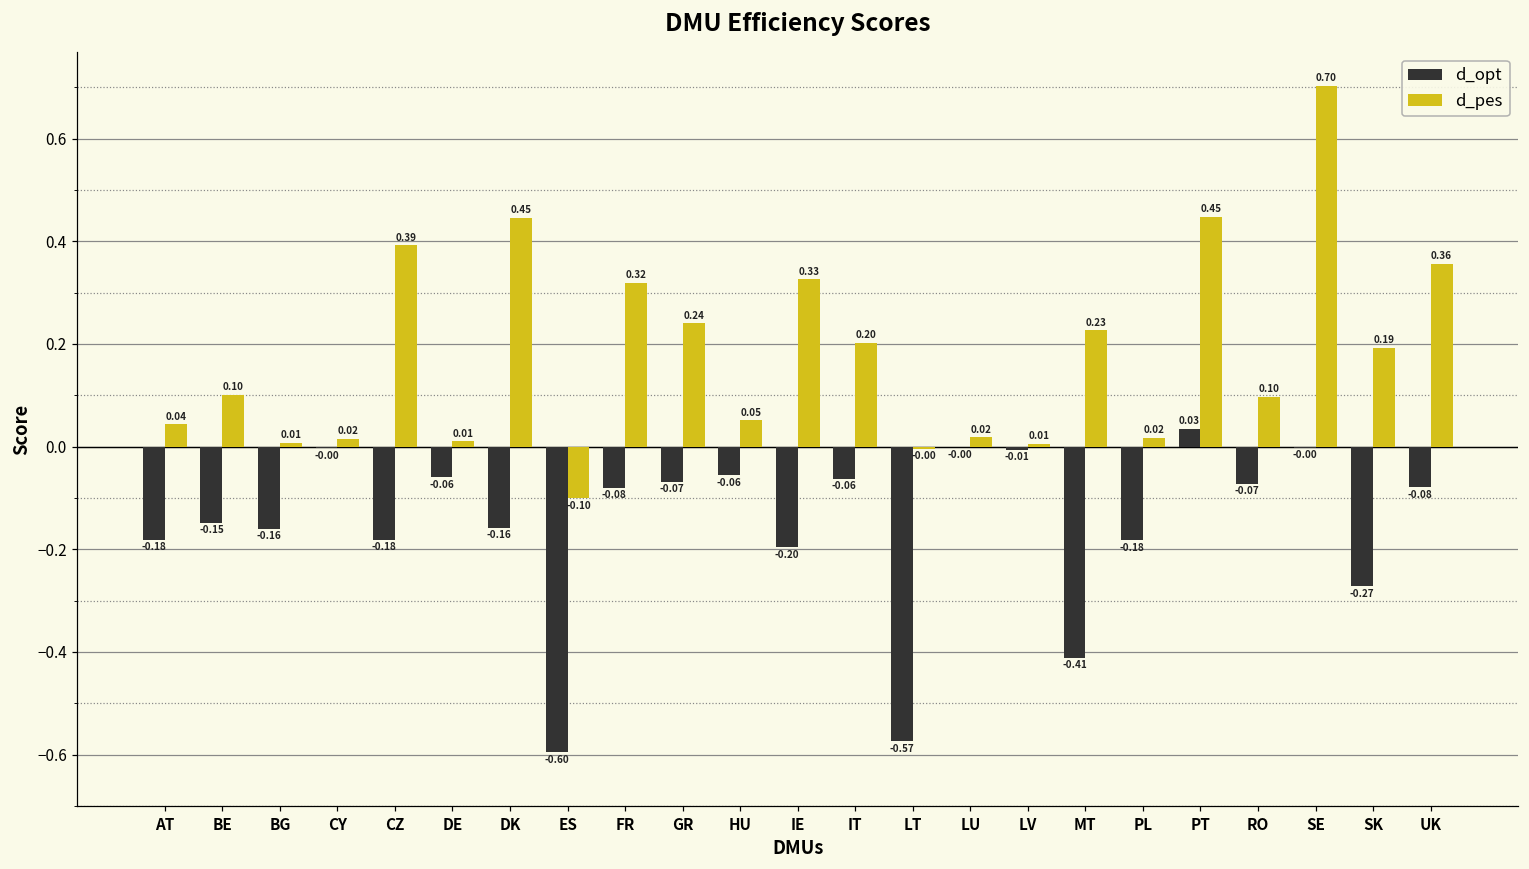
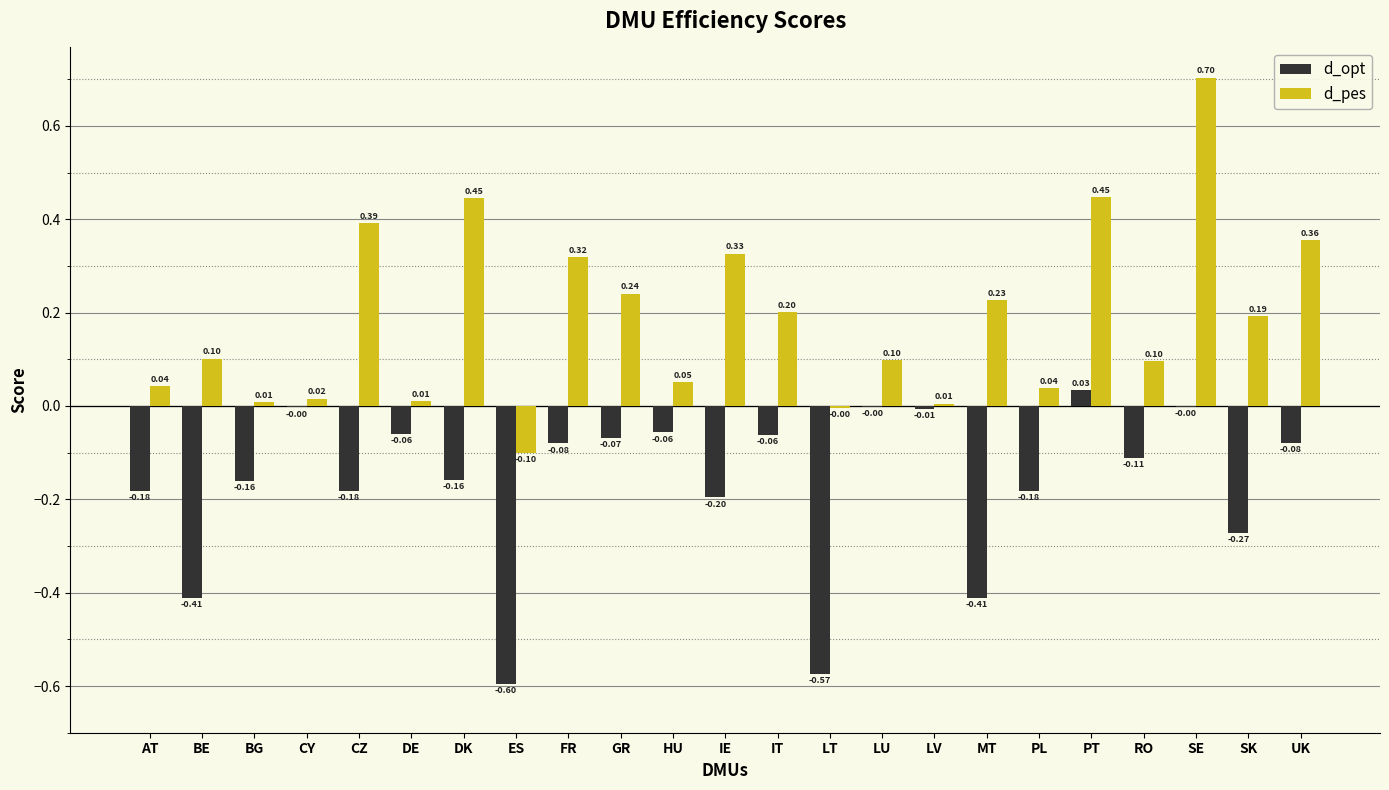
  {
    "d_opt": {
      "AT": -0.18,
-     "BE": -0.15,
+     "BE": -0.41,
      "BG": -0.16,
      "CY": -0.00,
      "CZ": -0.18,
      "DE": -0.06,
      "DK": -0.16,
      "ES": -0.60,
      "FR": -0.08,
      "GR": -0.07,
      "HU": -0.06,
      "IE": -0.20,
      "IT": -0.06,
      "LT": -0.57,
      "LU": -0.00,
      "LV": -0.01,
      "MT": -0.41,
      "PL": -0.18,
      "PT": 0.03,
-     "RO": -0.07,
+     "RO": -0.11,
      "SE": -0.00,
      "SK": -0.27,
      "UK": -0.08
    },
    "d_pes": {
      "AT": 0.04,
      "BE": 0.10,
      "BG": 0.01,
      "CY": 0.02,
      "CZ": 0.39,
      "DE": 0.01,
      "DK": 0.45,
      "ES": -0.10,
      "FR": 0.32,
      "GR": 0.24,
      "HU": 0.05,
      "IE": 0.33,
      "IT": 0.20,
      "LT": -0.00,
-     "LU": 0.02,
+     "LU": 0.10,
      "LV": 0.01,
      "MT": 0.23,
-     "PL": 0.02,
+     "PL": 0.04,
      "PT": 0.45,
      "RO": 0.10,
      "SE": 0.70,
      "SK": 0.19,
      "UK": 0.36
    }
  }
